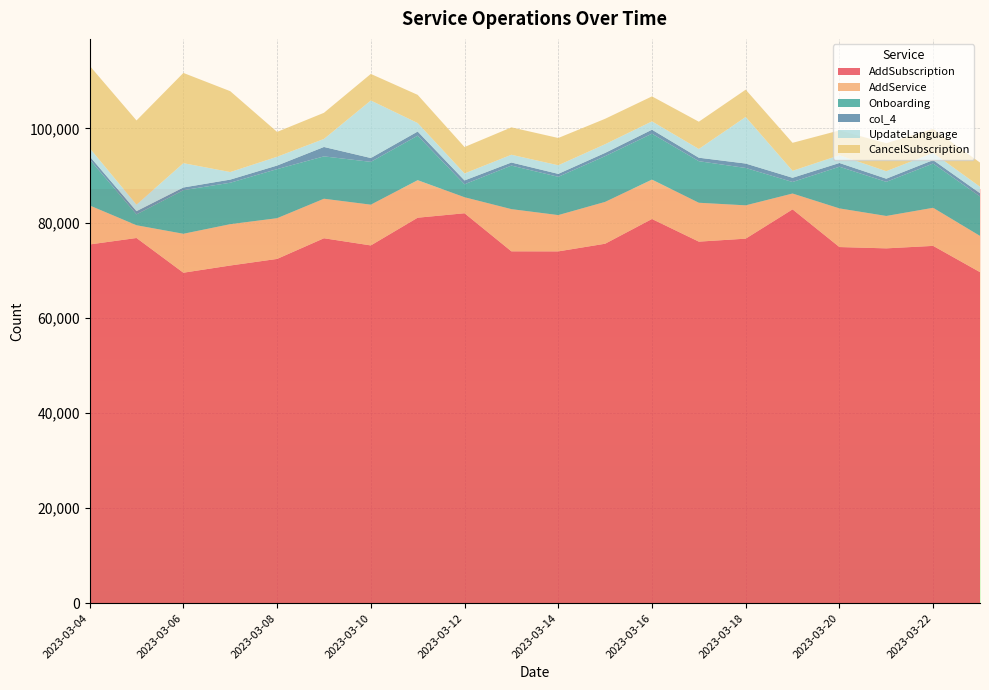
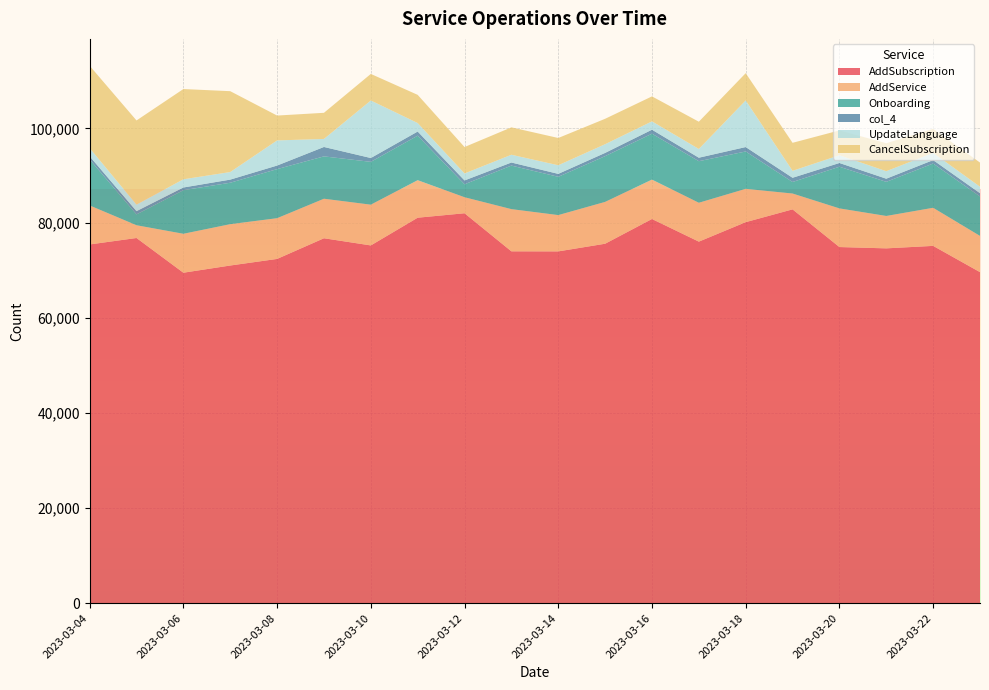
  {
    "AddSubscription": {
      "2023-03-04": "76,000",
      "2023-03-06": "70,000",
      "2023-03-08": "72,000",
      "2023-03-10": "75,000",
      "2023-03-12": "82,000",
      "2023-03-14": "74,000",
      "2023-03-16": "81,000",
-     "2023-03-18": "77,000",
+     "2023-03-18": "80,000",
      "2023-03-20": "75,000",
      "2023-03-22": "75,000"
    },
    "UpdateLanguage": {
      "2023-03-04": "2,000",
-     "2023-03-06": "5,000",
-     "2023-03-08": "2,000",
+     "2023-03-06": "2,000",
+     "2023-03-08": "5,000",
      "2023-03-10": "12,000",
      "2023-03-12": "1,000",
      "2023-03-14": "2,000",
      "2023-03-16": "2,000",
      "2023-03-18": "10,000"
    }
  }
